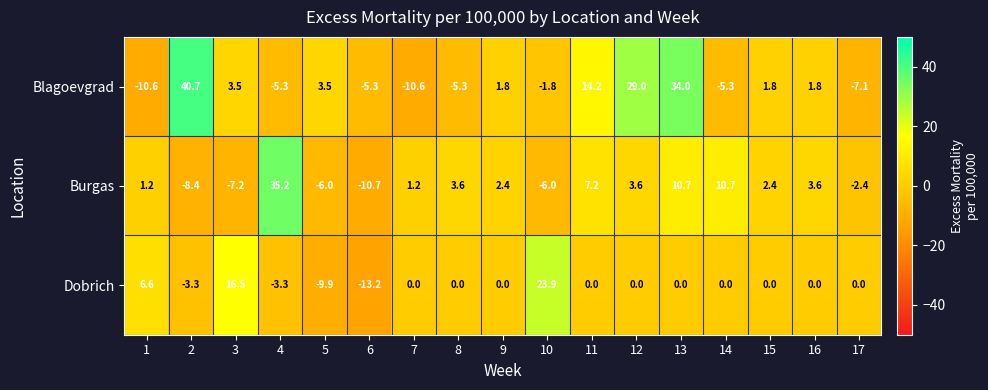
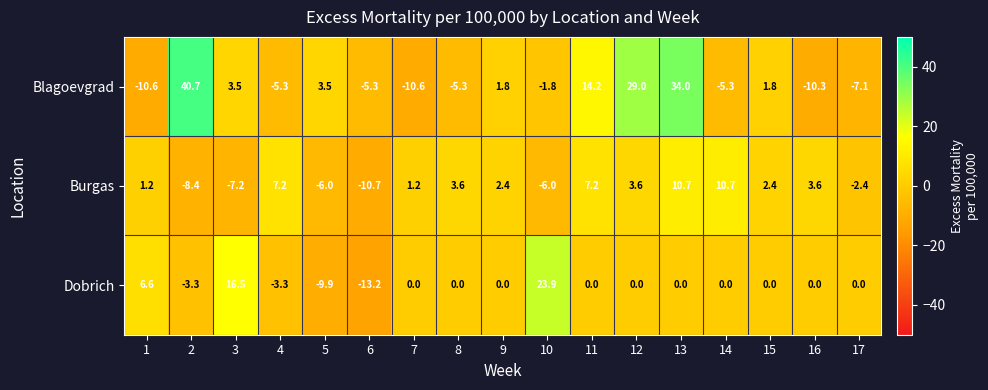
  {
    "Blagoevgrad": {
      "1": -10.6,
      "2": 40.7,
      "3": 3.5,
      "4": -5.3,
      "5": 3.5,
      "6": -5.3,
      "7": -10.6,
      "8": -5.3,
      "9": 1.8,
      "10": -1.8,
      "11": 14.2,
      "12": 29.0,
      "13": 34.0,
      "14": -5.3,
      "15": 1.8,
-     "16": 1.8,
+     "16": -10.3,
      "17": -7.1
    },
    "Burgas": {
      "1": 1.2,
      "2": -8.4,
      "3": -7.2,
-     "4": 35.2,
+     "4": 7.2,
      "5": -6.0,
      "6": -10.7,
      "7": 1.2,
      "8": 3.6,
      "9": 2.4,
      "10": -6.0,
      "11": 7.2,
      "12": 3.6,
      "13": 10.7,
      "14": 10.7,
      "15": 2.4,
      "16": 3.6,
      "17": -2.4
    },
    "Dobrich": {
      "1": 6.6,
      "2": -3.3,
      "3": 16.5,
      "4": -3.3,
      "5": -9.9,
      "6": -13.2,
      "7": 0.0,
      "8": 0.0,
      "9": 0.0,
      "10": 23.9,
      "11": 0.0,
      "12": 0.0,
      "13": 0.0,
      "14": 0.0,
      "15": 0.0,
      "16": 0.0,
      "17": 0.0
    }
  }
